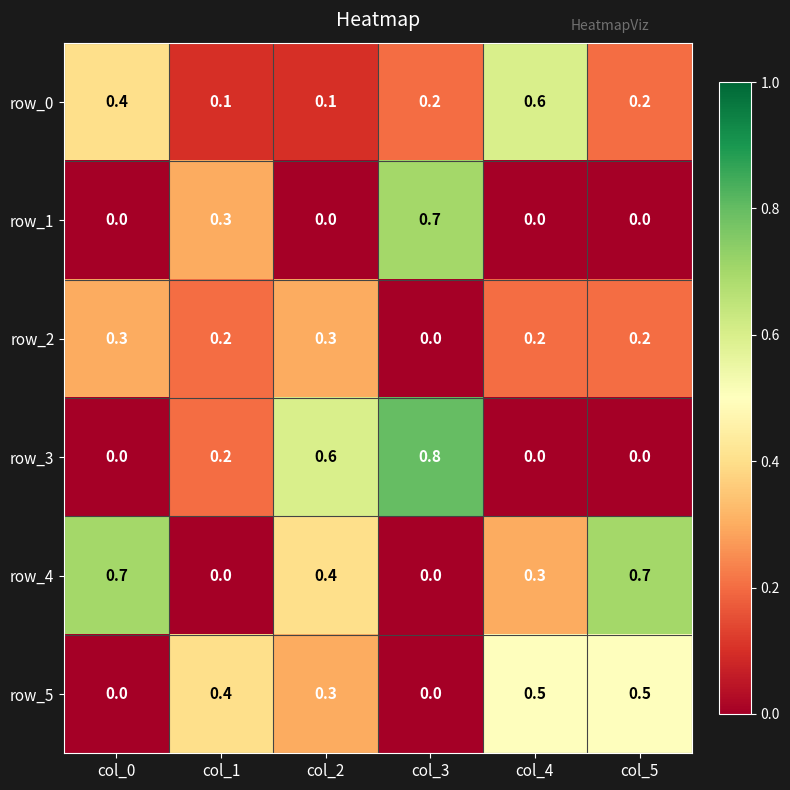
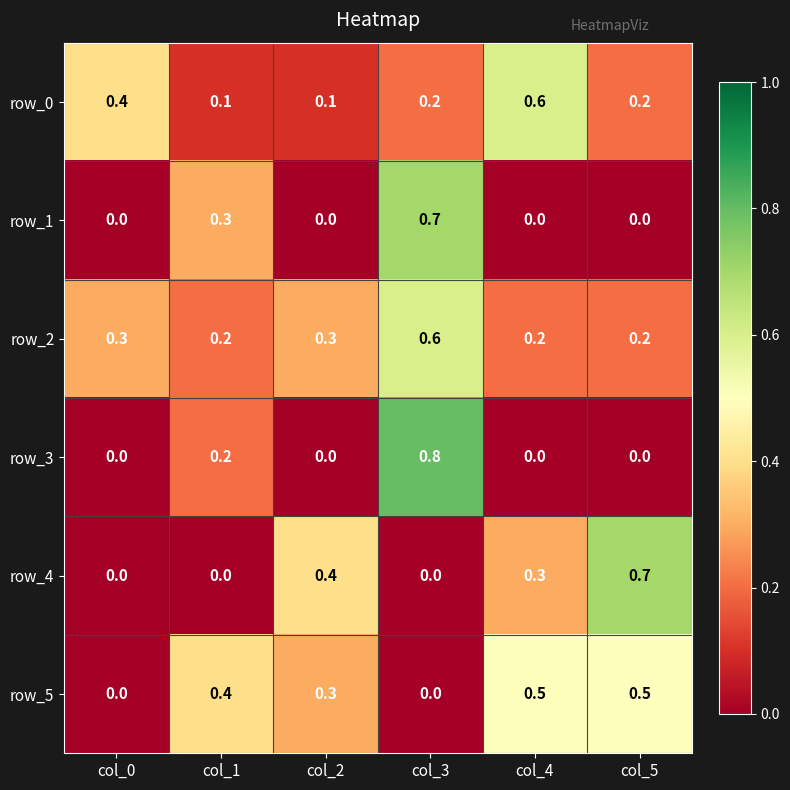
  {
    "row_0": {
      "col_0": 0.4,
      "col_1": 0.1,
      "col_2": 0.1,
      "col_3": 0.2,
      "col_4": 0.6,
      "col_5": 0.2
    },
    "row_1": {
      "col_0": 0.0,
      "col_1": 0.3,
      "col_2": 0.0,
      "col_3": 0.7,
      "col_4": 0.0,
      "col_5": 0.0
    },
    "row_2": {
      "col_0": 0.3,
      "col_1": 0.2,
      "col_2": 0.3,
-     "col_3": 0.0,
+     "col_3": 0.6,
      "col_4": 0.2,
      "col_5": 0.2
    },
    "row_3": {
      "col_0": 0.0,
      "col_1": 0.2,
-     "col_2": 0.6,
+     "col_2": 0.0,
      "col_3": 0.8,
      "col_4": 0.0,
      "col_5": 0.0
    },
    "row_4": {
-     "col_0": 0.7,
+     "col_0": 0.0,
      "col_1": 0.0,
      "col_2": 0.4,
      "col_3": 0.0,
      "col_4": 0.3,
      "col_5": 0.7
    },
    "row_5": {
      "col_0": 0.0,
      "col_1": 0.4,
      "col_2": 0.3,
      "col_3": 0.0,
      "col_4": 0.5,
      "col_5": 0.5
    }
  }
